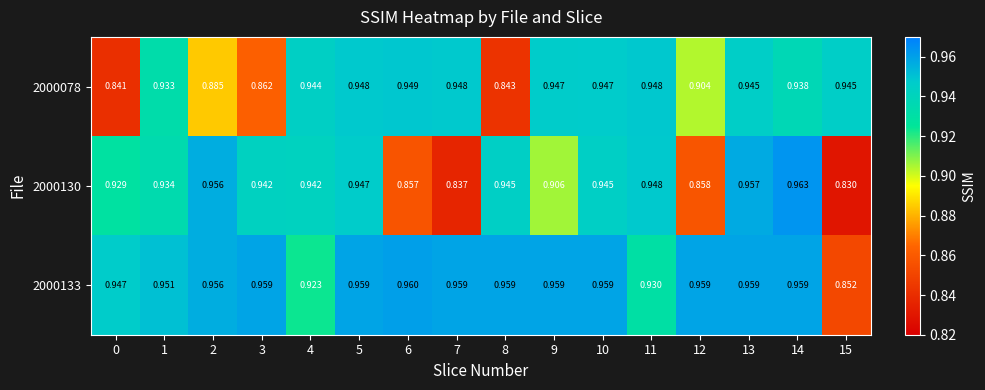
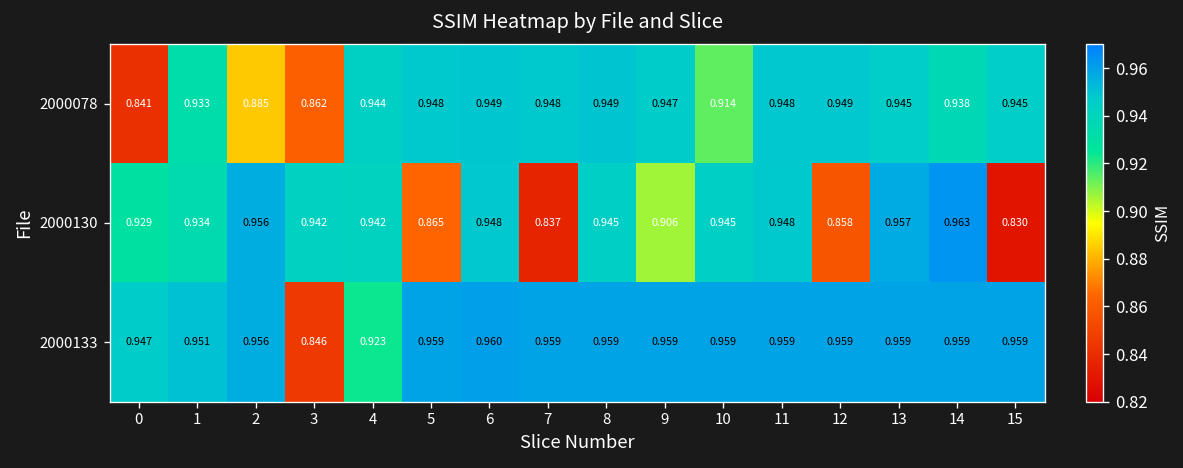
  {
    "2000078": {
      "0": 0.841,
      "1": 0.933,
      "2": 0.885,
      "3": 0.862,
      "4": 0.944,
      "5": 0.948,
      "6": 0.949,
      "7": 0.948,
-     "8": 0.843,
+     "8": 0.949,
      "9": 0.947,
-     "10": 0.947,
+     "10": 0.914,
      "11": 0.948,
-     "12": 0.904,
+     "12": 0.949,
      "13": 0.945,
      "14": 0.938,
      "15": 0.945
    },
    "2000130": {
      "0": 0.929,
      "1": 0.934,
      "2": 0.956,
      "3": 0.942,
      "4": 0.942,
-     "5": 0.947,
-     "6": 0.857,
+     "5": 0.865,
+     "6": 0.948,
      "7": 0.837,
      "8": 0.945,
      "9": 0.906,
      "10": 0.945,
      "11": 0.948,
      "12": 0.858,
      "13": 0.957,
      "14": 0.963,
      "15": 0.830
    },
    "2000133": {
      "0": 0.947,
      "1": 0.951,
      "2": 0.956,
-     "3": 0.959,
+     "3": 0.846,
      "4": 0.923,
      "5": 0.959,
      "6": 0.960,
      "7": 0.959,
      "8": 0.959,
      "9": 0.959,
      "10": 0.959,
-     "11": 0.930,
+     "11": 0.959,
      "12": 0.959,
      "13": 0.959,
      "14": 0.959,
-     "15": 0.852
+     "15": 0.959
    }
  }
